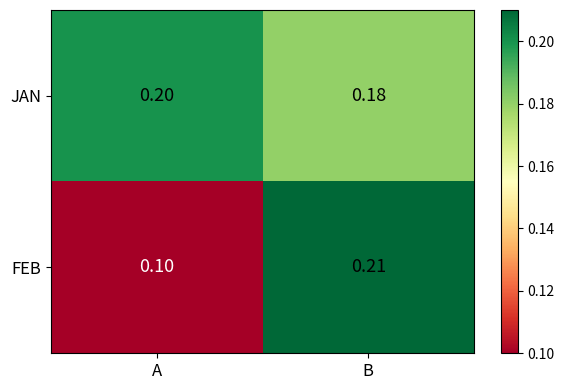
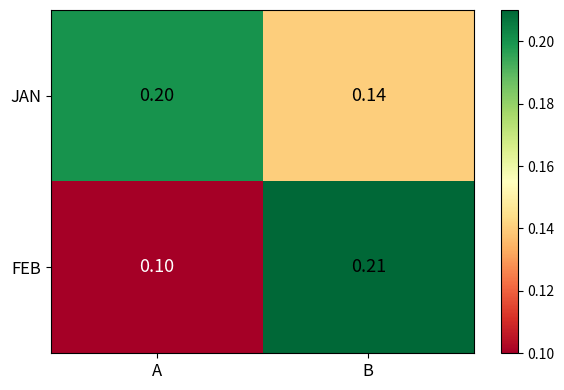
  {
    "JAN": {
      "A": 0.20,
-     "B": 0.18
+     "B": 0.14
    },
    "FEB": {
      "A": 0.10,
      "B": 0.21
    }
  }
